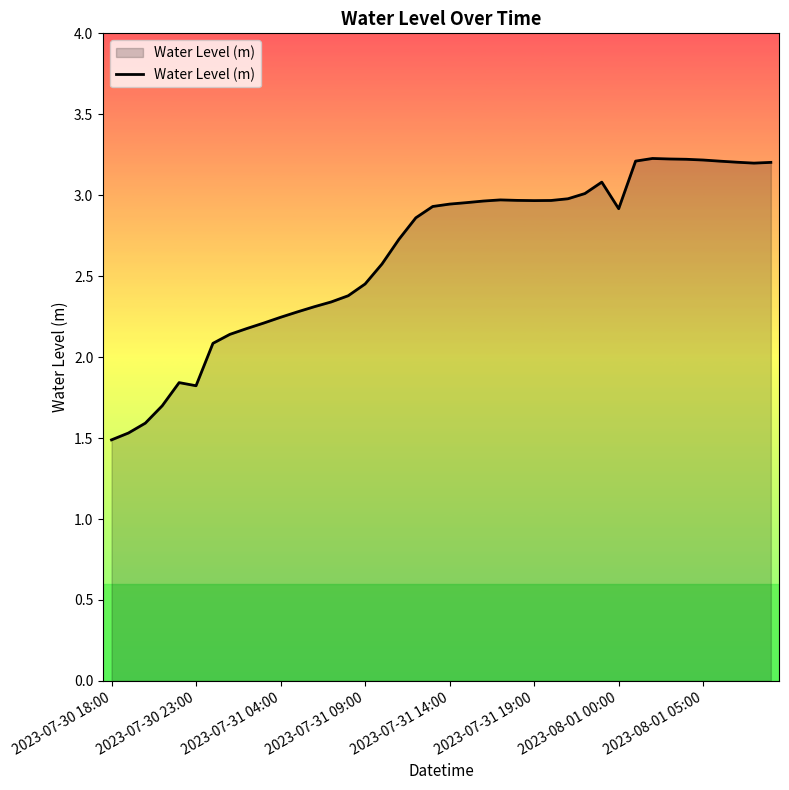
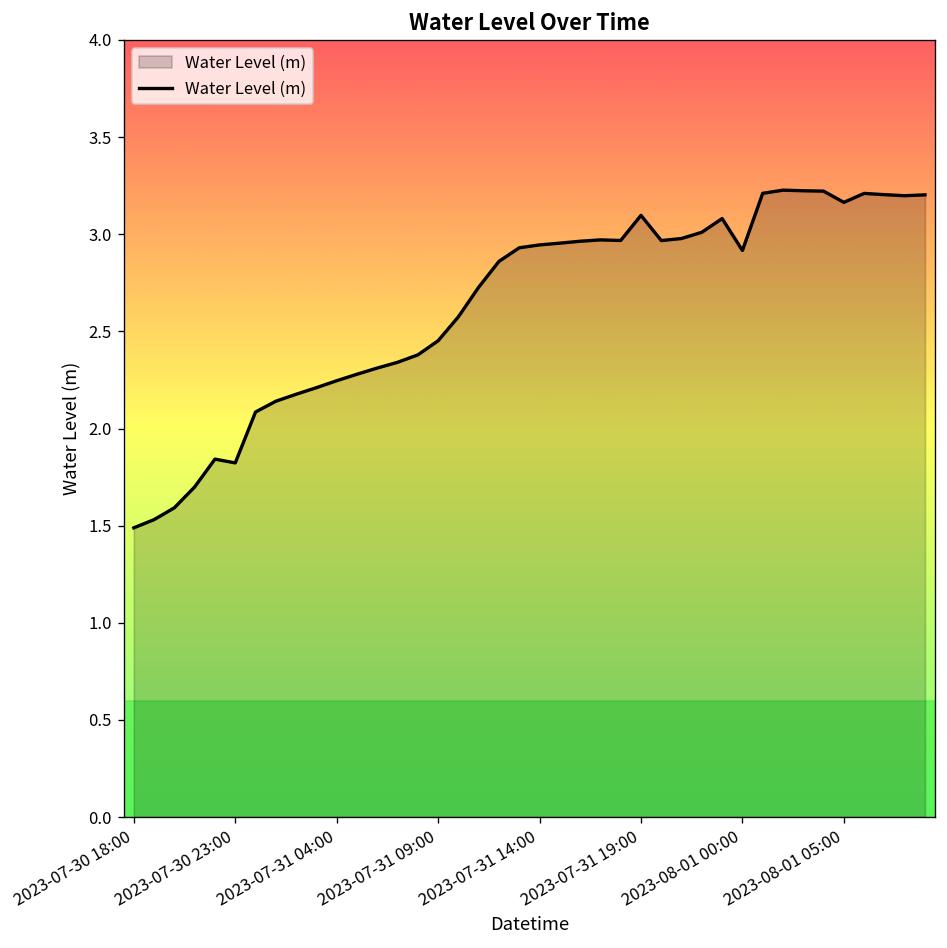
  {
    "2023-07-30 18:00": 1.49,
    "2023-07-30 23:00": 1.82,
    "2023-07-31 04:00": 2.25,
    "2023-07-31 09:00": 2.45,
    "2023-07-31 14:00": 2.95,
-   "2023-07-31 19:00": 2.97,
+   "2023-07-31 19:00": 3.10,
    "2023-08-01 00:00": 2.92,
-   "2023-08-01 05:00": 3.22
+   "2023-08-01 05:00": 3.16
  }
